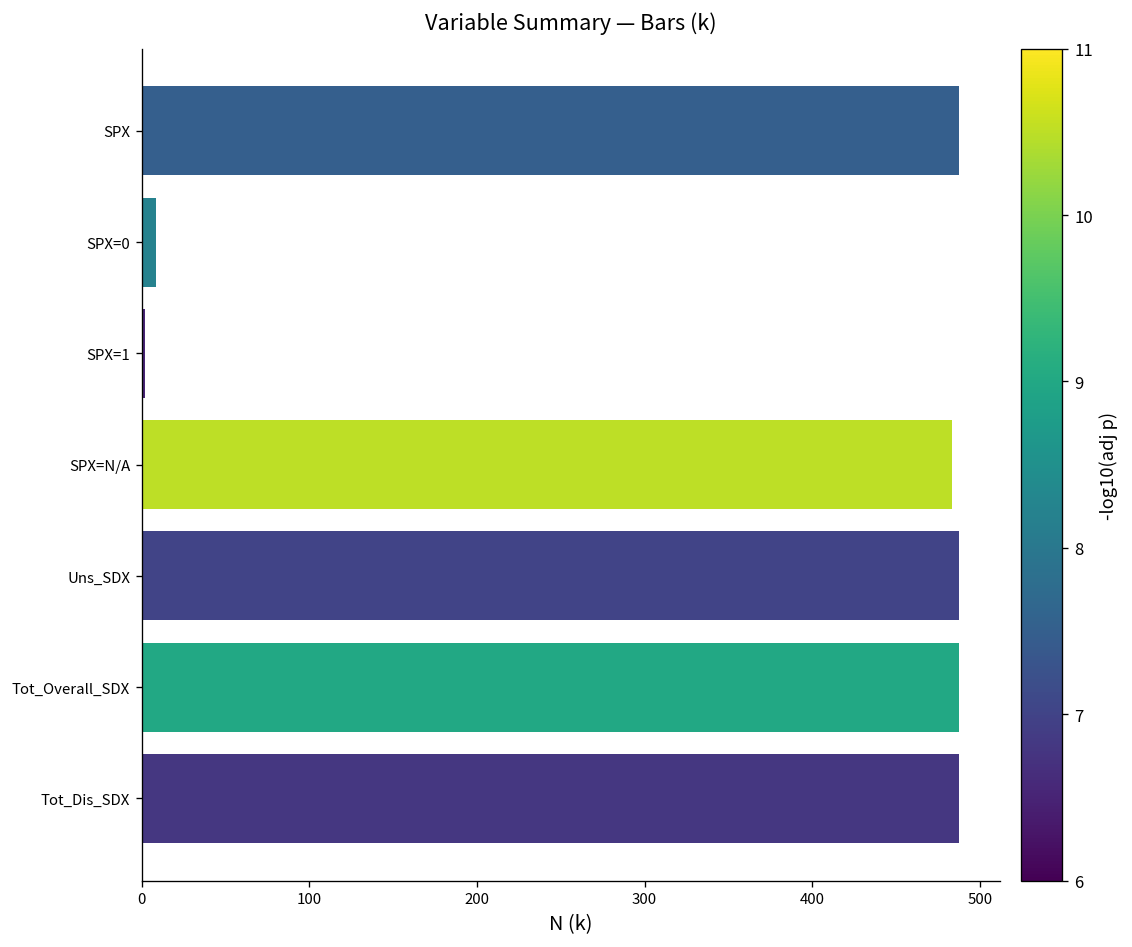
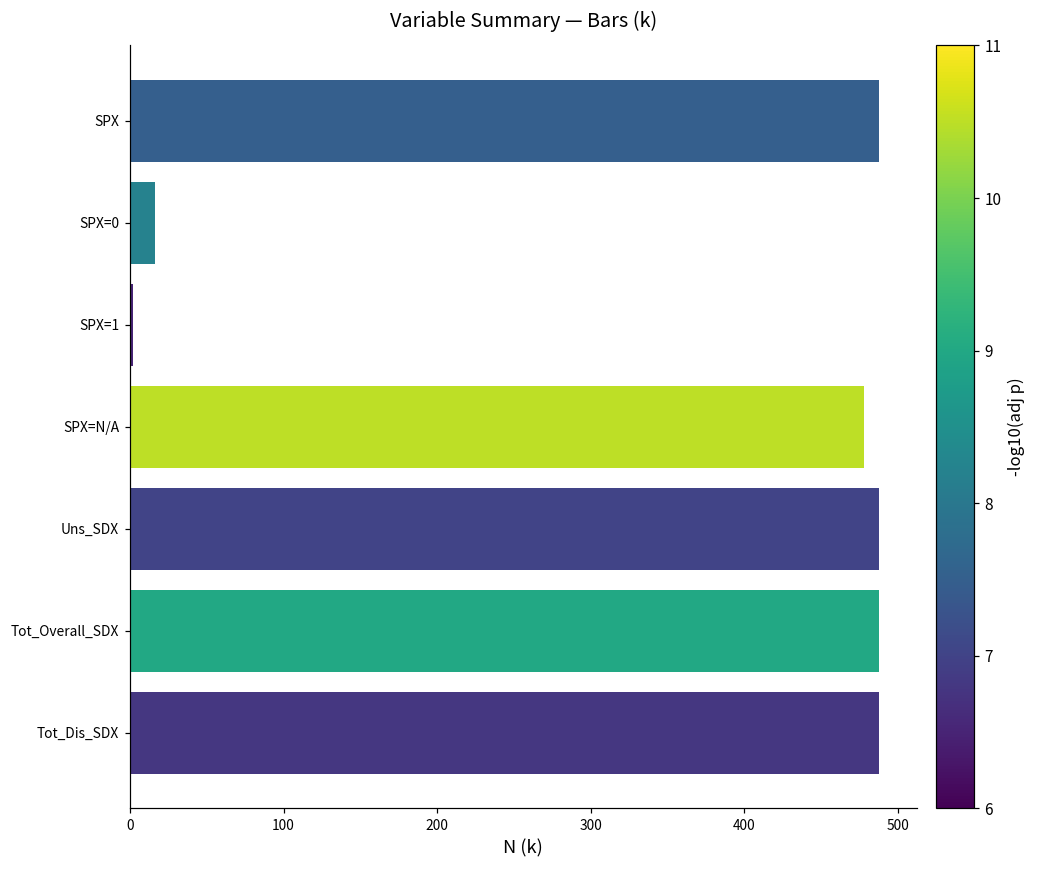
  {
    "SPX": 488,
-   "SPX=0": 8,
-   "SPX=N/A": 483,
+   "SPX=0": 16,
+   "SPX=N/A": 478,
    "Uns_SDX": 488,
    "Tot_Overall_SDX": 488,
    "Tot_Dis_SDX": 488
  }
